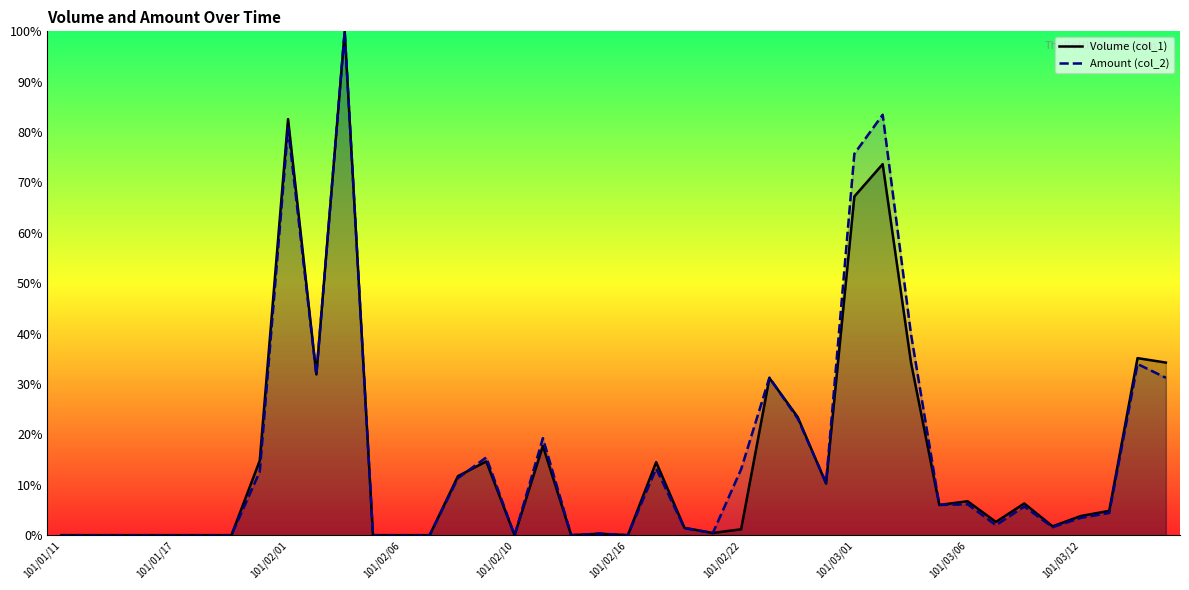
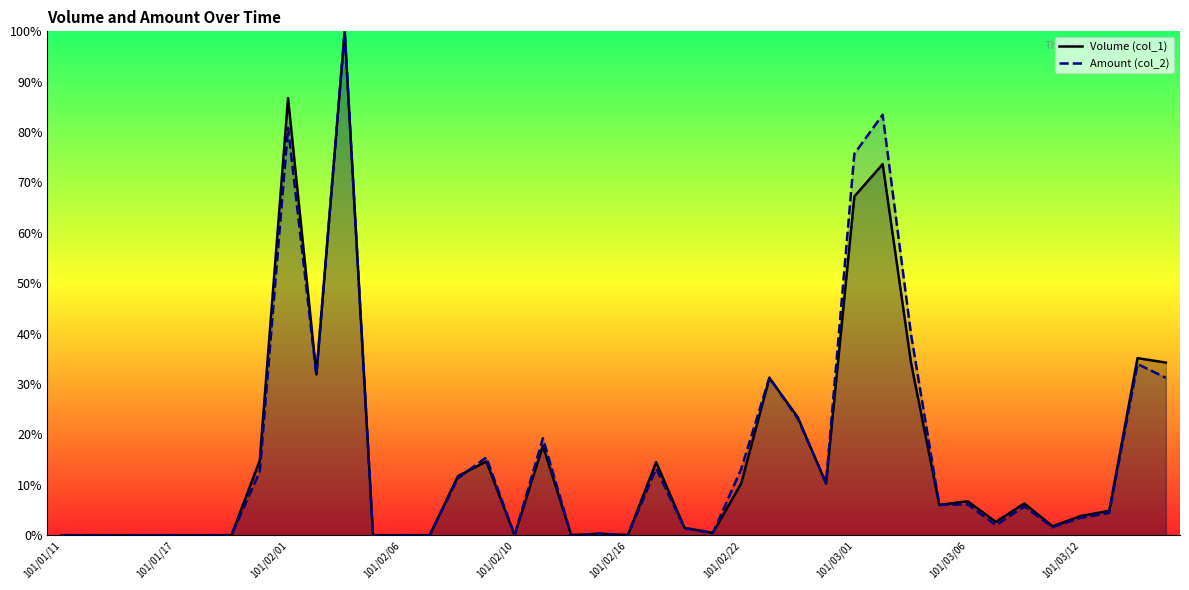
  {
    "Volume (col_1)": {
-     "101/02/01": "83%",
-     "101/02/22": "1%",
+     "101/02/01": "87%",
+     "101/02/22": "10%",
      "101/03/01": "67%",
      "101/03/06": "7%"
    },
    "Amount (col_2)": {
      "101/02/01": "81%",
      "101/02/22": "13%",
      "101/03/01": "76%",
      "101/03/06": "6%"
    }
  }
